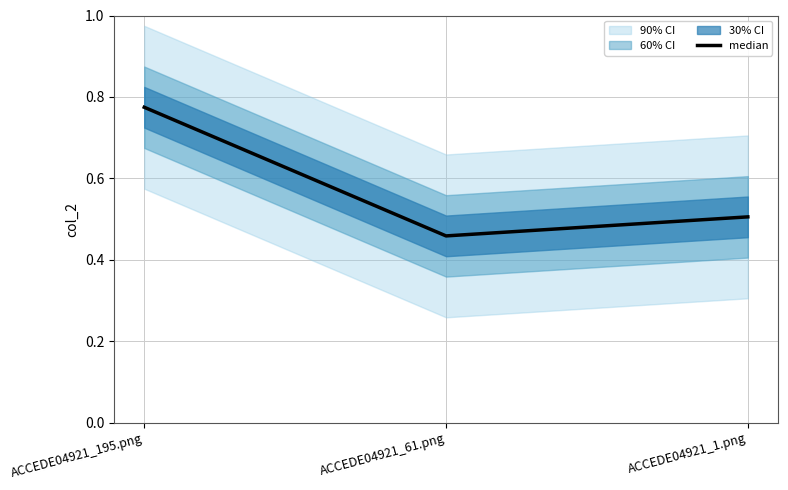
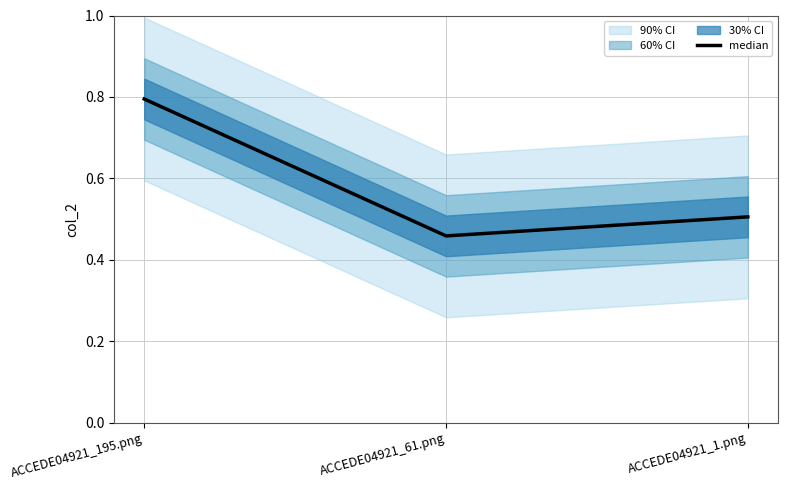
  {
    "median": {
-     "ACCEDE04921_195.png": 0.77,
+     "ACCEDE04921_195.png": 0.79,
      "ACCEDE04921_61.png": 0.46,
      "ACCEDE04921_1.png": 0.51
    }
  }
